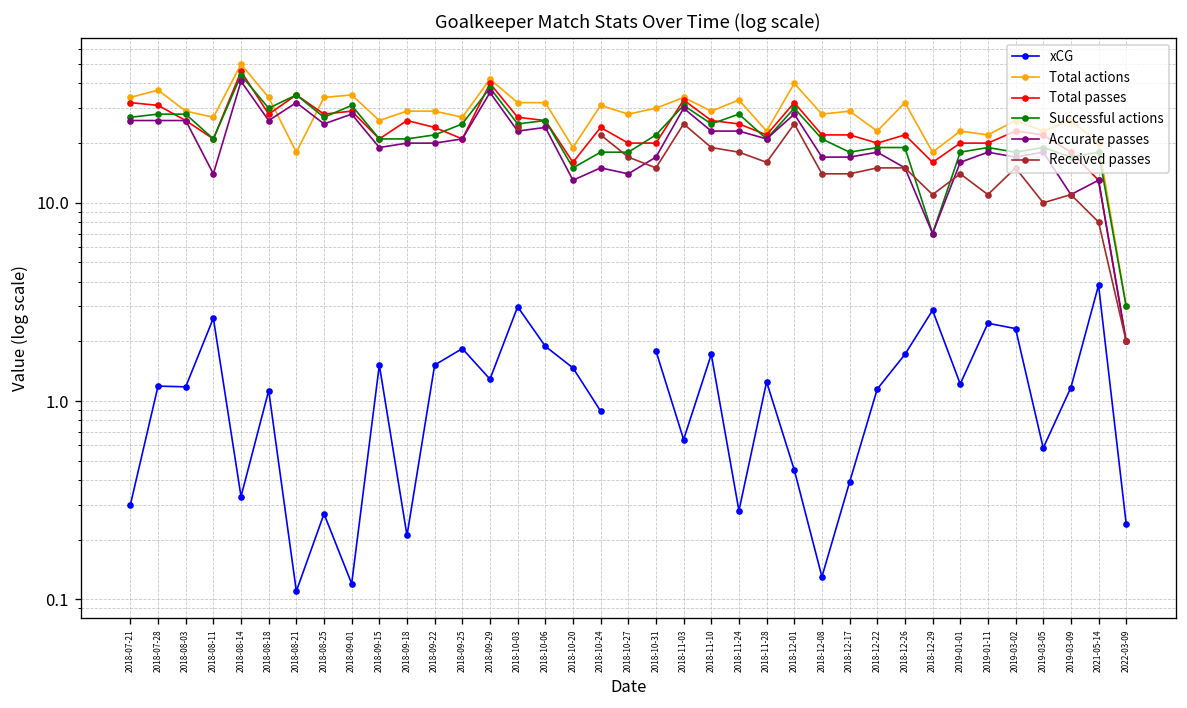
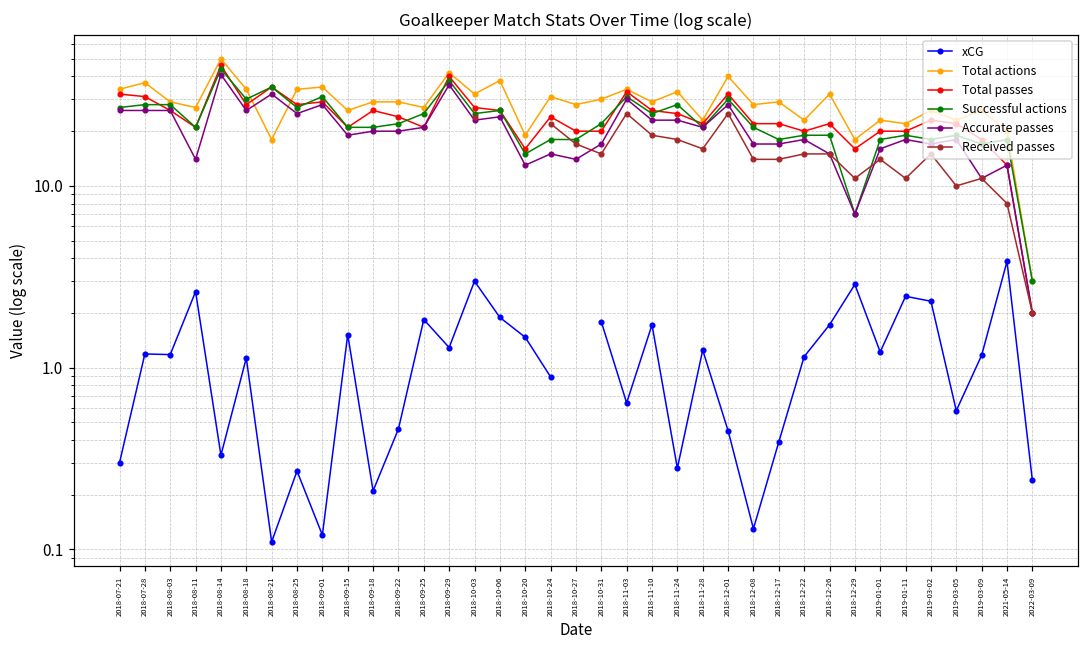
  {
    "xCG": {
      "2018-07-21": 0.30,
      "2018-07-28": 1.2,
      "2018-08-03": 1.2,
      "2018-08-11": 2.6,
      "2018-08-14": 0.33,
      "2018-08-18": 1.1,
      "2018-08-21": 0.11,
      "2018-08-25": 0.27,
      "2018-09-01": 0.12,
      "2018-09-15": 1.5,
      "2018-09-18": 0.21,
-     "2018-09-22": 1.5,
+     "2018-09-22": 0.46,
      "2018-09-25": 1.8,
      "2018-09-29": 1.3,
      "2018-10-03": 3.0,
      "2018-10-06": 1.9,
      "2018-10-20": 1.5,
      "2018-10-24": 0.9,
      "2018-10-31": 1.8,
      "2018-11-03": 0.64,
      "2018-11-10": 1.7,
      "2018-11-24": 0.28,
      "2018-11-28": 1.3,
      "2018-12-01": 0.45,
      "2018-12-08": 0.13,
      "2018-12-17": 0.39,
      "2018-12-22": 1.2,
      "2018-12-26": 1.7,
      "2018-12-29": 2.9,
      "2019-01-01": 1.2,
      "2019-01-11": 2.5,
      "2019-03-02": 2.3,
      "2019-03-05": 0.58,
      "2019-03-09": 1.2,
      "2021-05-14": 3.8,
      "2022-03-09": 0.24
    },
    "Total actions": {
      "2018-07-21": 34,
      "2018-07-28": 37,
      "2018-08-11": 27,
      "2018-08-14": 50,
      "2018-08-18": 34,
      "2018-08-21": 18,
      "2018-08-25": 34,
      "2018-09-01": 35,
      "2018-09-15": 26,
      "2018-09-18": 29,
      "2018-09-22": 29,
      "2018-09-25": 27,
      "2018-09-29": 42,
      "2018-10-03": 32,
-     "2018-10-06": 32,
+     "2018-10-06": 38,
      "2018-10-20": 19,
      "2018-10-24": 31,
      "2018-10-27": 28,
      "2018-10-31": 30,
      "2018-11-10": 29,
      "2018-11-24": 33,
      "2018-11-28": 23,
      "2018-12-01": 40,
      "2018-12-08": 28,
      "2018-12-17": 29,
      "2018-12-22": 23,
      "2018-12-26": 32,
      "2018-12-29": 18,
      "2019-01-01": 23,
      "2019-01-11": 22
    },
    "Total passes": {
      "2018-07-21": 32,
      "2018-07-28": 31,
      "2018-08-14": 46,
      "2018-08-18": 28,
      "2018-08-25": 28,
      "2018-09-18": 26,
      "2018-09-22": 24,
      "2018-09-29": 40,
      "2018-10-03": 27,
      "2018-10-20": 16,
      "2018-10-24": 24,
      "2018-10-27": 20,
      "2018-10-31": 20,
      "2018-11-10": 26,
      "2018-11-24": 25,
      "2018-11-28": 22,
      "2018-12-01": 32,
      "2018-12-08": 22,
      "2018-12-17": 22,
      "2018-12-22": 20,
      "2018-12-26": 22,
      "2018-12-29": 16,
      "2019-01-01": 20,
      "2019-01-11": 20
    },
    "Successful actions": {
      "2018-07-21": 27,
      "2018-07-28": 28,
      "2018-08-14": 44,
      "2018-08-18": 30,
      "2018-08-25": 27,
      "2018-09-01": 31,
      "2018-09-18": 21,
      "2018-09-22": 22,
      "2018-09-25": 25,
      "2018-09-29": 38,
      "2018-10-03": 25,
      "2018-10-20": 15,
      "2018-10-24": 18,
      "2018-10-27": 18,
      "2018-10-31": 22,
      "2018-11-10": 25,
      "2018-11-24": 28,
      "2018-12-01": 30,
      "2018-12-08": 21,
      "2018-12-17": 18,
      "2018-12-22": 19,
      "2018-12-26": 19,
      "2019-01-01": 18,
      "2019-01-11": 19
    },
    "Accurate passes": {
      "2018-07-21": 26,
      "2018-07-28": 26,
      "2018-08-11": 14,
      "2018-08-14": 41,
      "2018-08-18": 26,
      "2018-08-21": 32,
      "2018-08-25": 25,
      "2018-09-15": 19,
      "2018-09-18": 20,
      "2018-09-22": 20,
      "2018-09-29": 36,
      "2018-10-03": 23,
      "2018-10-06": 24,
      "2018-10-20": 13,
      "2018-10-24": 15,
      "2018-10-27": 14,
      "2018-10-31": 17,
      "2018-11-10": 23,
      "2018-11-24": 23,
      "2018-12-01": 28,
      "2018-12-08": 17,
      "2018-12-17": 17,
      "2018-12-22": 18,
      "2019-01-01": 16,
      "2019-01-11": 18
    },
    "Received passes": {
      "2018-10-03": 24,
      "2018-10-24": 22,
      "2018-10-27": 17,
      "2018-10-31": 15,
      "2018-11-03": 25,
      "2018-11-10": 19,
      "2018-11-24": 18,
      "2018-11-28": 16,
      "2018-12-01": 25,
      "2018-12-08": 14,
      "2018-12-17": 14,
      "2018-12-22": 15,
      "2018-12-29": 11,
      "2019-01-01": 14,
      "2019-01-11": 11,
      "2019-03-02": 15,
      "2019-03-05": 10,
      "2021-05-14": 8
    }
  }
